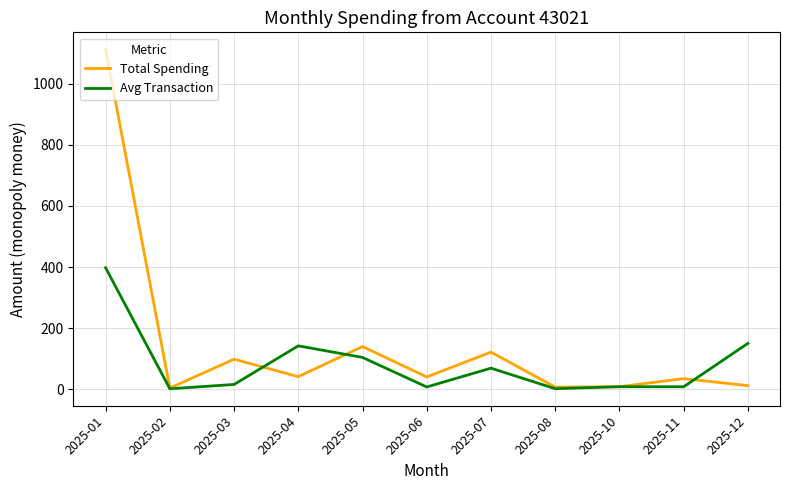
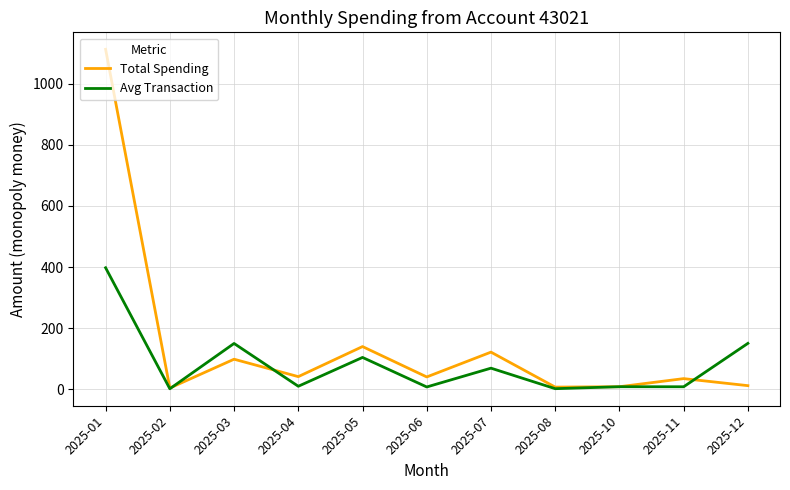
  {
    "Total Spending": {
      "2025-03": 100,
      "2025-04": 40,
      "2025-05": 140,
      "2025-06": 40,
      "2025-07": 120,
      "2025-11": 40,
      "2025-12": 10
    },
    "Avg Transaction": {
      "2025-01": 400,
-     "2025-03": 20,
-     "2025-04": 140,
+     "2025-03": 150,
+     "2025-04": 10,
      "2025-05": 100,
      "2025-06": 10,
      "2025-07": 70,
      "2025-11": 10,
      "2025-12": 150
    }
  }
